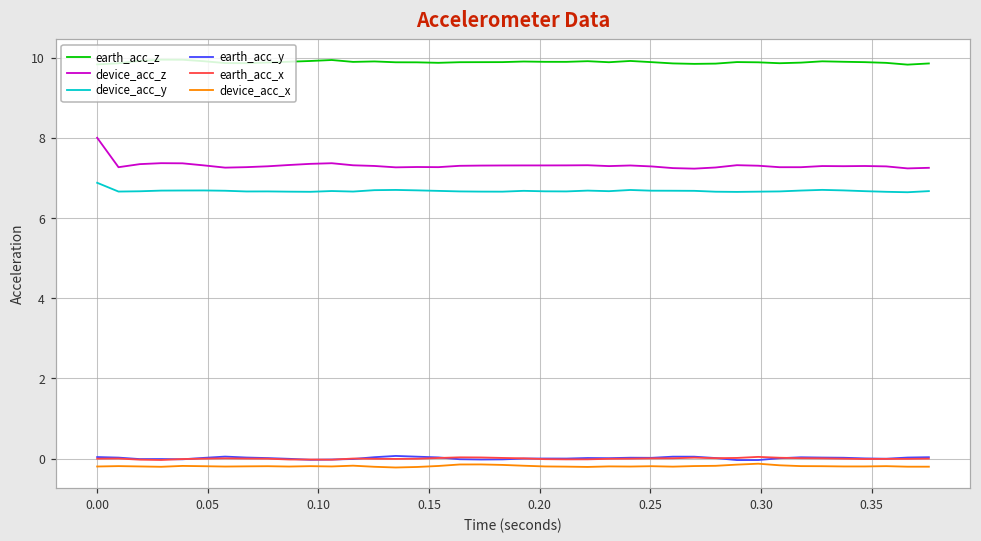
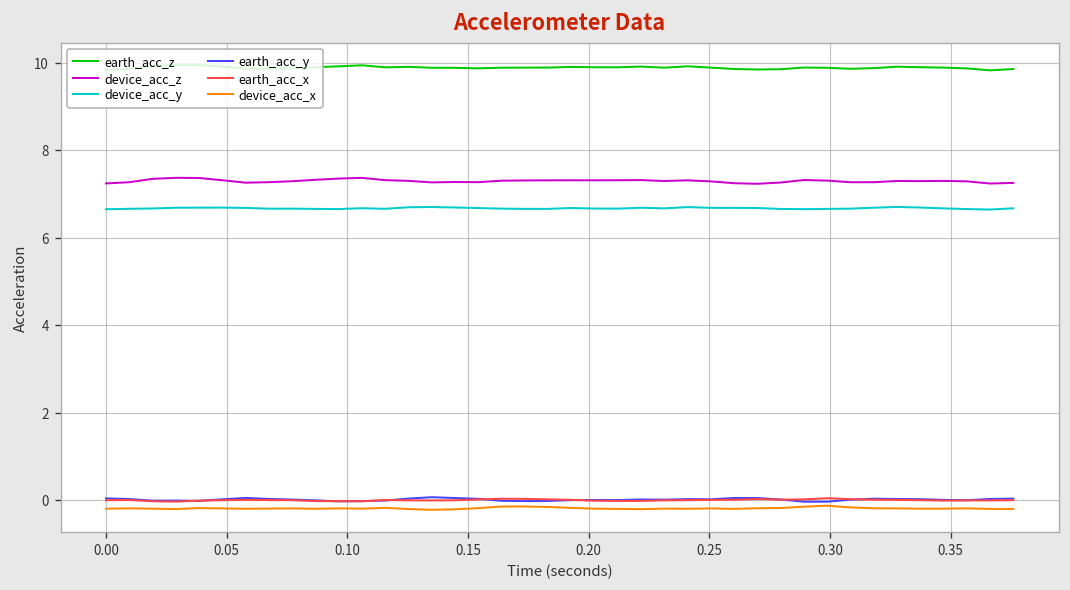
  {
    "device_acc_z": {
-     "0.00": 8.0
+     "0.00": 7.2
    },
    "device_acc_y": {
-     "0.00": 6.9
+     "0.00": 6.7
    },
    "device_acc_x": {
      "0.00": -0.2
    }
  }
